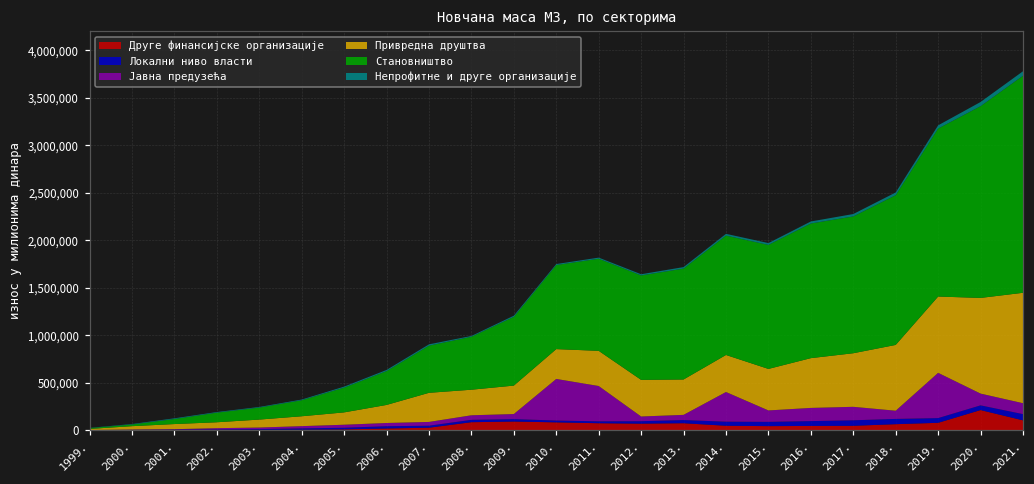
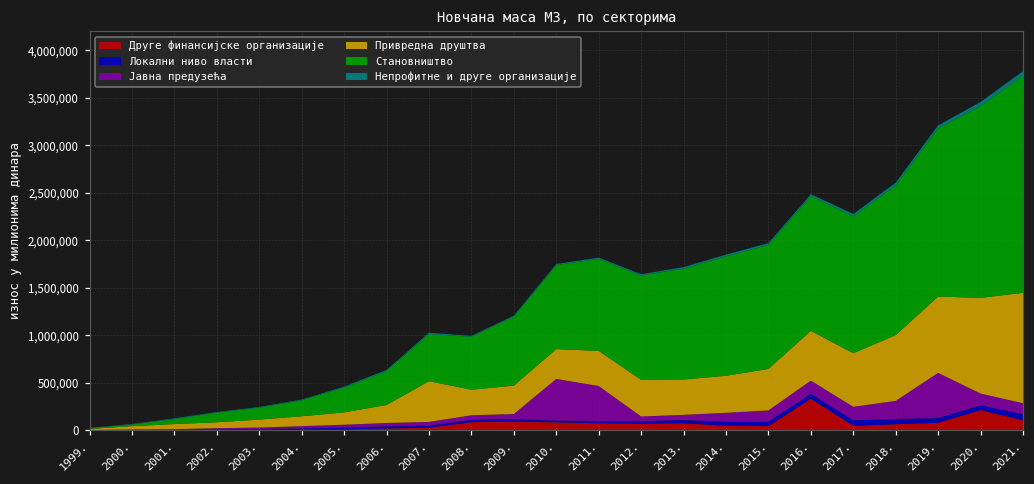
  {
    "Друге финансијске организације": {
      "2013.": "100,000",
      "2014.": "0",
      "2015.": "0",
-     "2016.": "0",
+     "2016.": "300,000",
      "2017.": "0",
      "2018.": "100,000",
      "2019.": "100,000",
      "2020.": "200,000",
      "2021.": "100,000"
    },
    "Локални ниво власти": {
      "2013.": "0",
      "2014.": "0",
      "2015.": "0",
      "2016.": "100,000",
      "2017.": "100,000",
      "2018.": "100,000",
      "2019.": "0",
      "2020.": "0",
      "2021.": "100,000"
    },
    "Јавна предузећа": {
      "2005.": "0",
      "2006.": "0",
      "2007.": "0",
      "2008.": "0",
      "2009.": "100,000",
      "2010.": "400,000",
      "2011.": "400,000",
      "2012.": "0",
      "2013.": "100,000",
-     "2014.": "300,000",
+     "2014.": "100,000",
      "2015.": "100,000",
      "2016.": "100,000",
      "2017.": "100,000",
-     "2018.": "100,000",
+     "2018.": "200,000",
      "2019.": "500,000",
      "2020.": "100,000",
      "2021.": "100,000"
    },
    "Привредна друштва": {
      "2001.": "100,000",
      "2002.": "100,000",
      "2003.": "100,000",
      "2004.": "100,000",
      "2005.": "100,000",
      "2006.": "200,000",
-     "2007.": "300,000",
+     "2007.": "400,000",
      "2008.": "300,000",
      "2009.": "300,000",
      "2010.": "300,000",
      "2011.": "400,000",
      "2012.": "400,000",
      "2013.": "400,000",
      "2014.": "400,000",
      "2015.": "400,000",
      "2016.": "500,000",
      "2017.": "600,000",
      "2018.": "700,000",
      "2019.": "800,000",
      "2020.": "1,000,000",
      "2021.": "1,200,000"
    },
    "Становништво": {
      "2019.": "1,800,000",
      "2020.": "2,000,000",
      "2021.": "2,300,000"
    },
    "Непрофитне и друге организације": {
      "2019.": "0",
      "2020.": "0",
      "2021.": "0"
    }
  }
